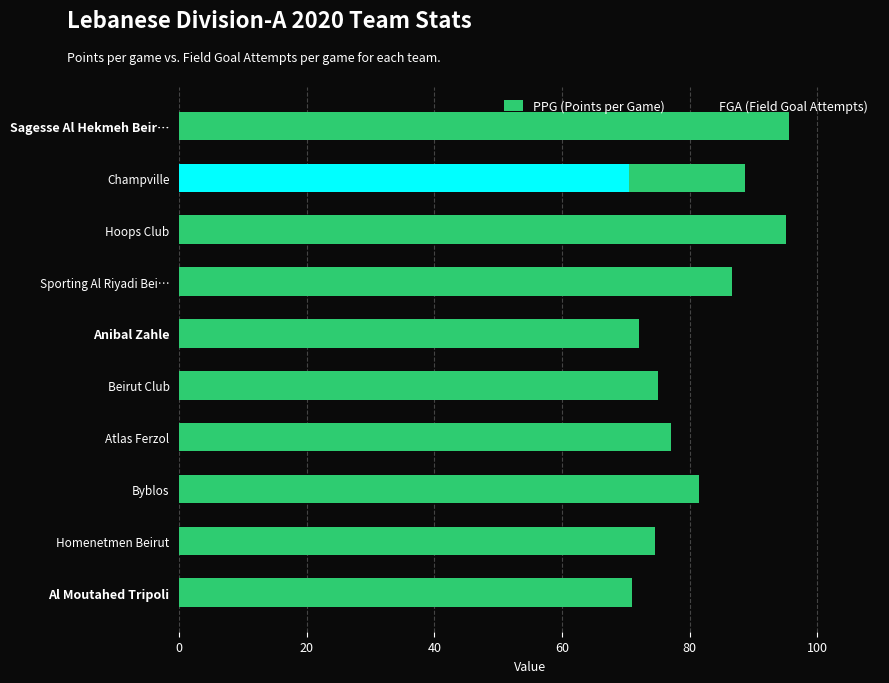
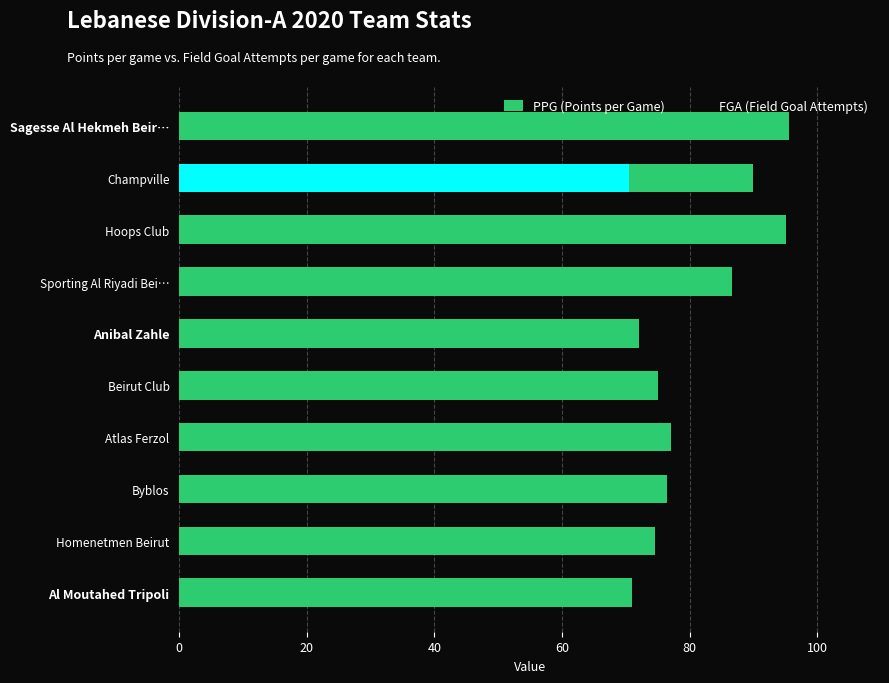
  {
    "PPG (Points per Game)": {
      "Sagesse Al Hekmeh Beir…": 96,
-     "Champville": 89,
+     "Champville": 90,
      "Hoops Club": 95,
      "Sporting Al Riyadi Bei…": 87,
      "Anibal Zahle": 72,
      "Beirut Club": 75,
      "Atlas Ferzol": 77,
-     "Byblos": 82,
+     "Byblos": 76,
      "Homenetmen Beirut": 75,
      "Al Moutahed Tripoli": 71
    }
  }
